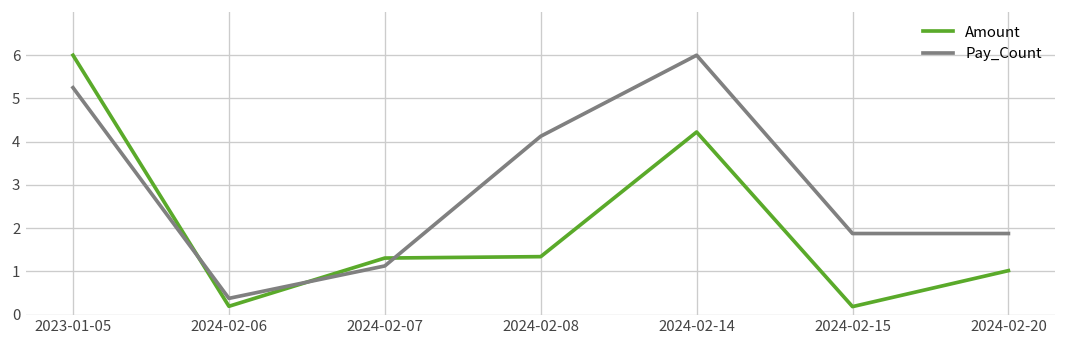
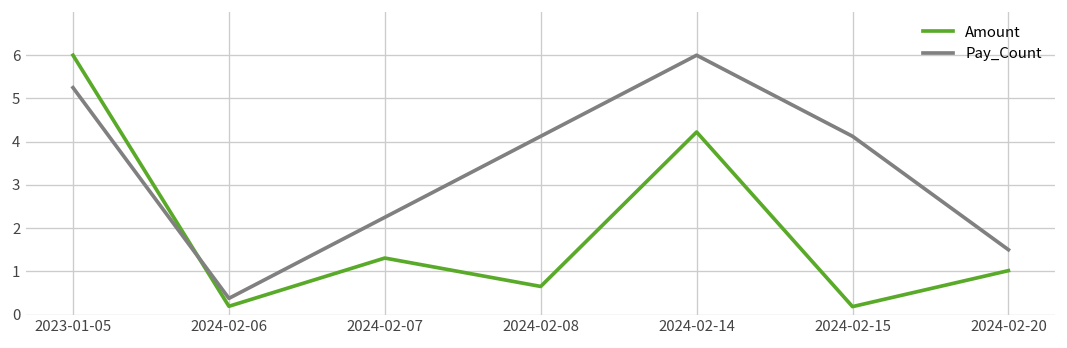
  {
    "Amount": {
      "2023-01-05": 6.0,
      "2024-02-06": 0.2,
      "2024-02-07": 1.3,
-     "2024-02-08": 1.3,
+     "2024-02-08": 0.7,
      "2024-02-14": 4.2,
      "2024-02-15": 0.2,
      "2024-02-20": 1.0
    },
    "Pay_Count": {
      "2023-01-05": 5.3,
      "2024-02-06": 0.4,
-     "2024-02-07": 1.1,
+     "2024-02-07": 2.3,
      "2024-02-08": 4.1,
      "2024-02-14": 6.0,
-     "2024-02-15": 1.9,
-     "2024-02-20": 1.9
+     "2024-02-15": 4.1,
+     "2024-02-20": 1.5
    }
  }
